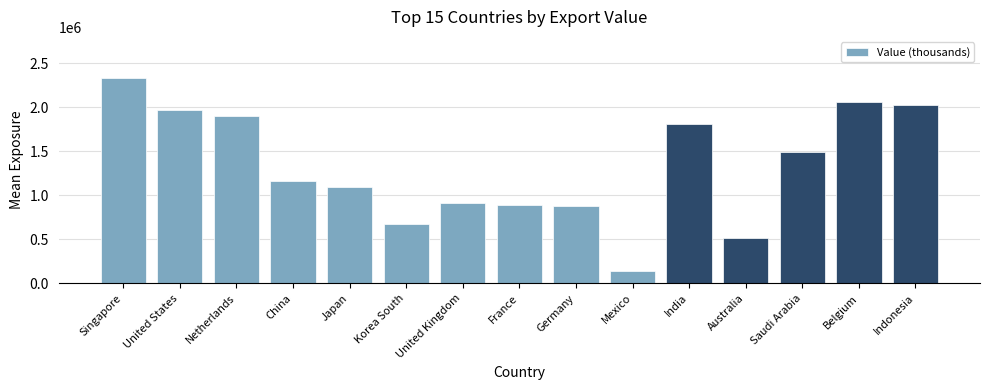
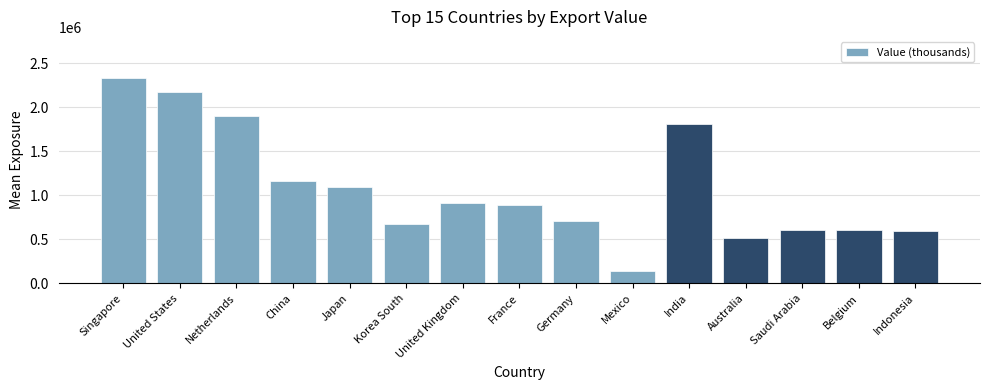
  {
    "Singapore": 2300000,
-   "United States": 2000000,
+   "United States": 2200000,
    "Netherlands": 1900000,
    "China": 1200000,
    "Japan": 1100000,
    "Korea South": 700000,
    "United Kingdom": 900000,
    "France": 900000,
-   "Germany": 900000,
+   "Germany": 700000,
    "Mexico": 100000,
    "India": 1800000,
    "Australia": 500000,
-   "Saudi Arabia": 1500000,
-   "Belgium": 2100000,
-   "Indonesia": 2000000
+   "Saudi Arabia": 600000,
+   "Belgium": 600000,
+   "Indonesia": 600000
  }
